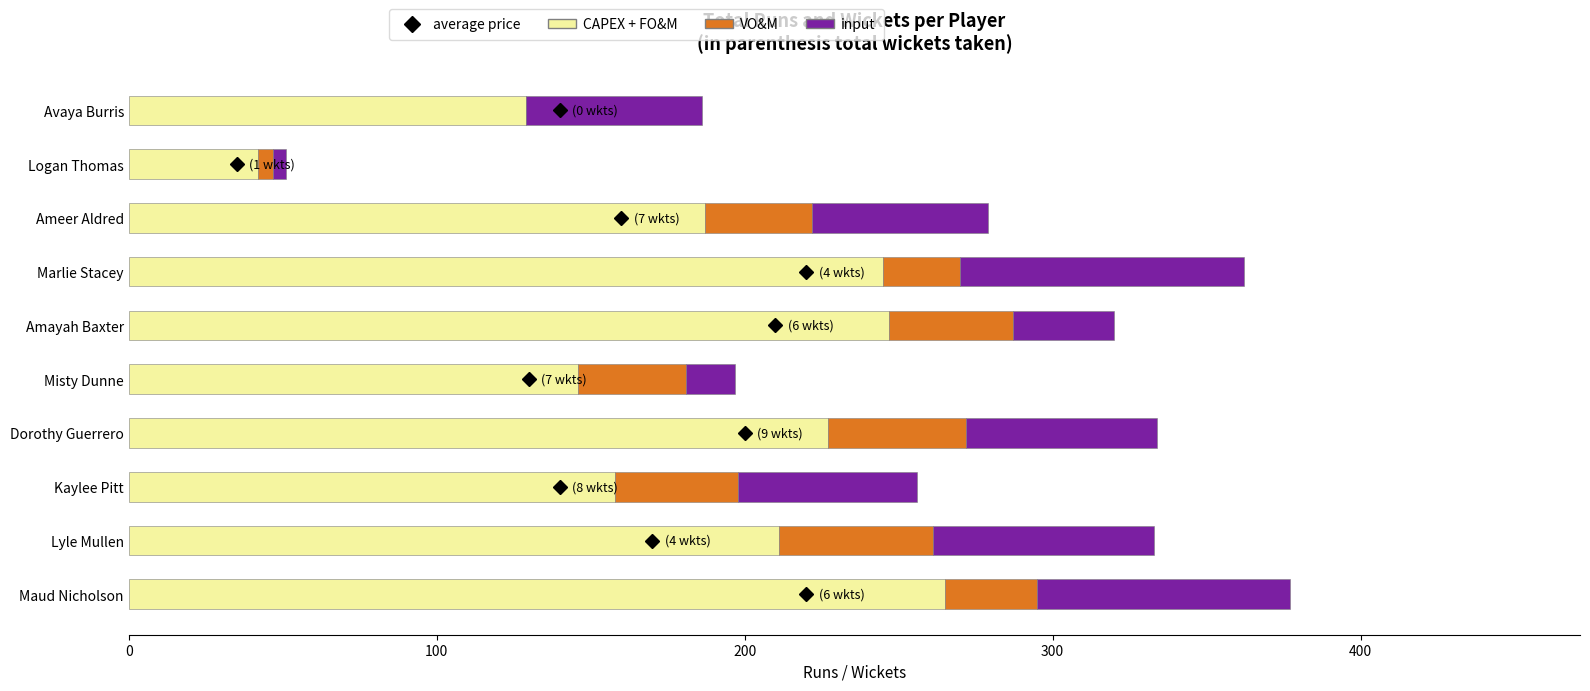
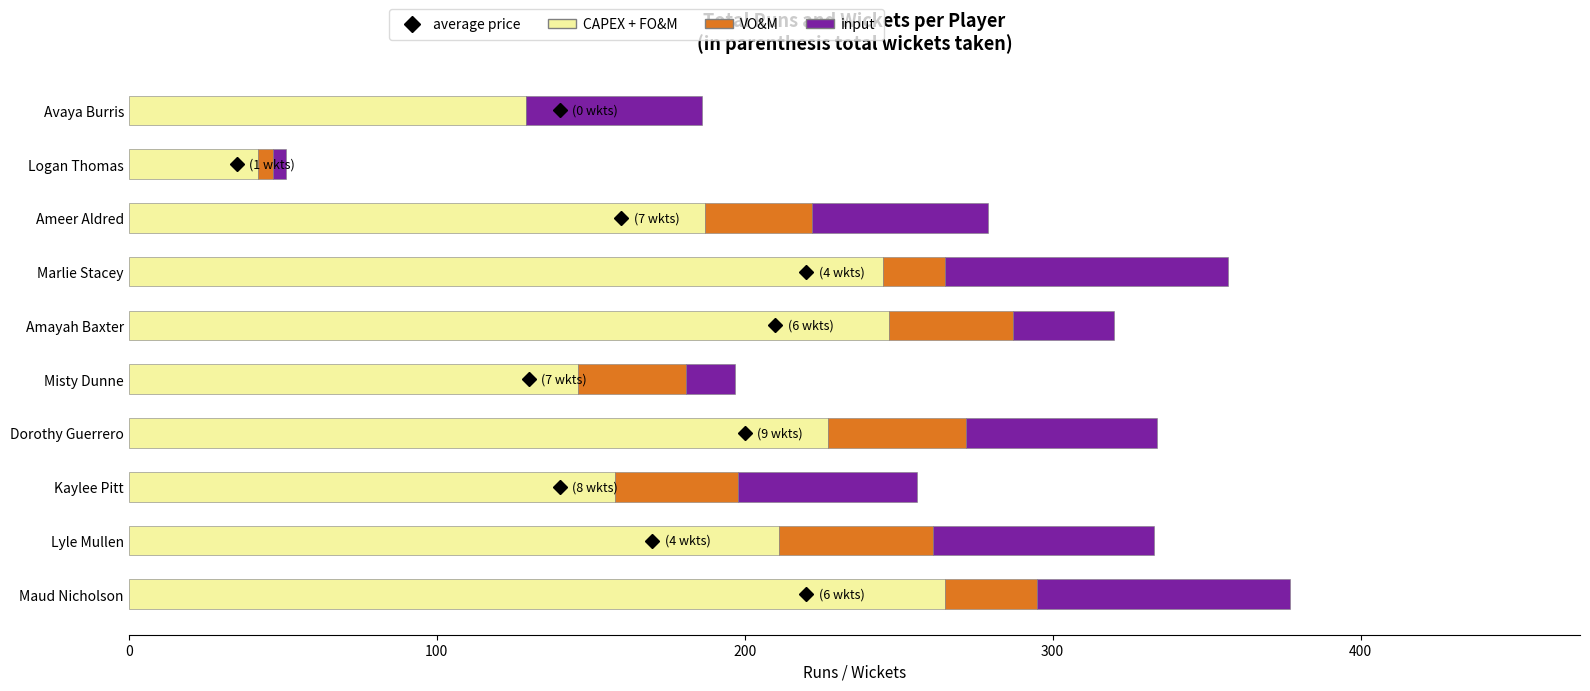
  {
    "CAPEX + FO&M": {
      "Avaya Burris": 129,
      "Logan Thomas": 42
    },
    "VO&M": {
      "Avaya Burris": 0,
      "Ameer Aldred": 35,
-     "Marlie Stacey": 25,
+     "Marlie Stacey": 20,
      "Amayah Baxter": 40,
      "Misty Dunne": 35,
      "Dorothy Guerrero": 45,
      "Kaylee Pitt": 40,
      "Lyle Mullen": 50,
      "Maud Nicholson": 30
    },
    "input": {
      "Logan Thomas": 4,
      "Ameer Aldred": 57,
      "Marlie Stacey": 92,
      "Amayah Baxter": 33,
      "Misty Dunne": 16,
      "Dorothy Guerrero": 62,
      "Kaylee Pitt": 58,
      "Lyle Mullen": 72,
      "Maud Nicholson": 82
    }
  }
